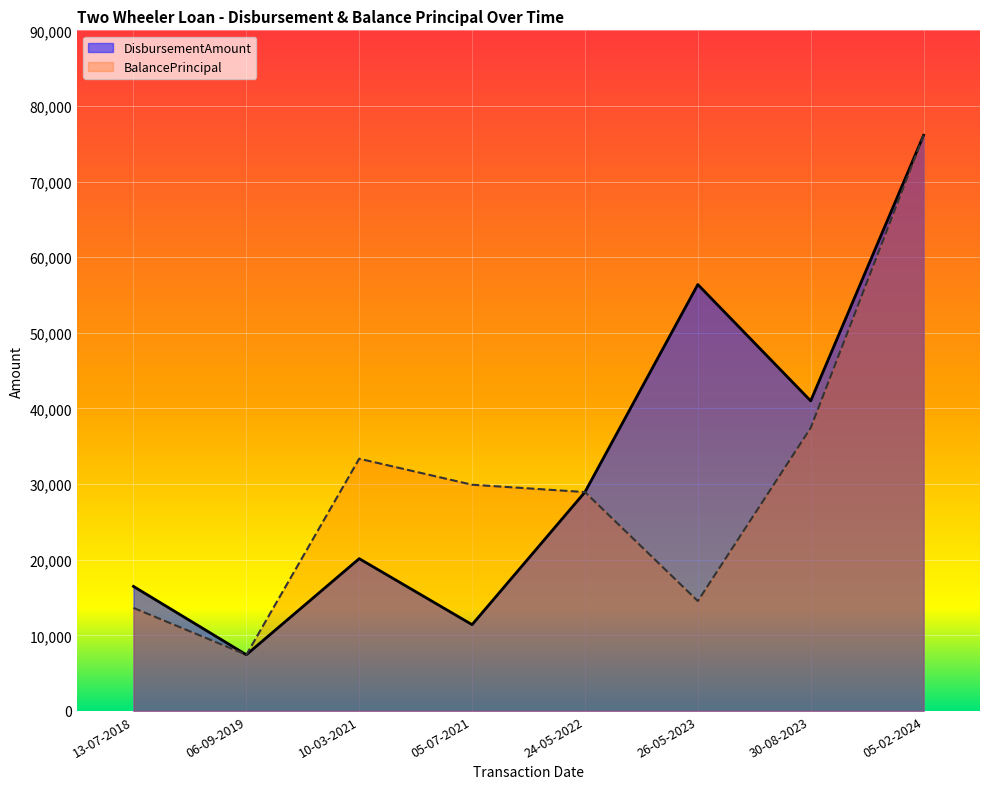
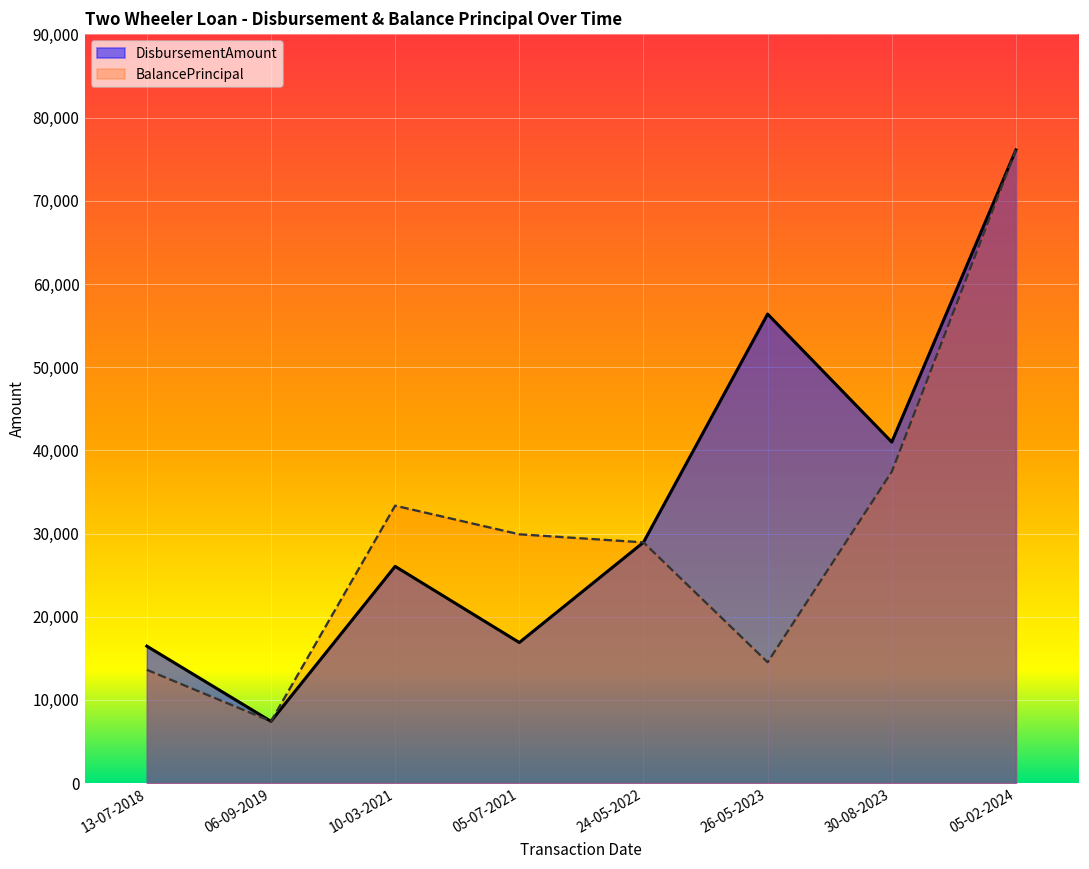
  {
    "DisbursementAmount": {
      "13-07-2018": "16,000",
-     "10-03-2021": "20,000",
-     "05-07-2021": "11,000",
+     "10-03-2021": "26,000",
+     "05-07-2021": "17,000",
      "26-05-2023": "56,000",
      "30-08-2023": "41,000"
    },
    "BalancePrincipal": {
      "13-07-2018": "14,000",
      "10-03-2021": "33,000",
      "05-07-2021": "30,000",
      "26-05-2023": "15,000",
      "30-08-2023": "37,000"
    }
  }
